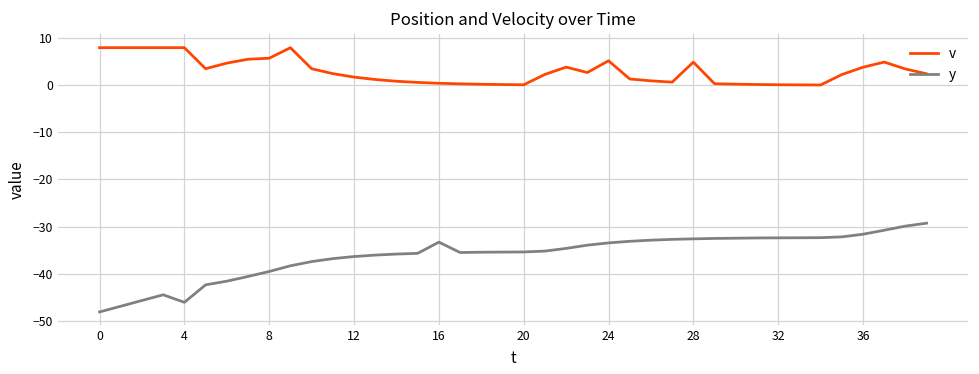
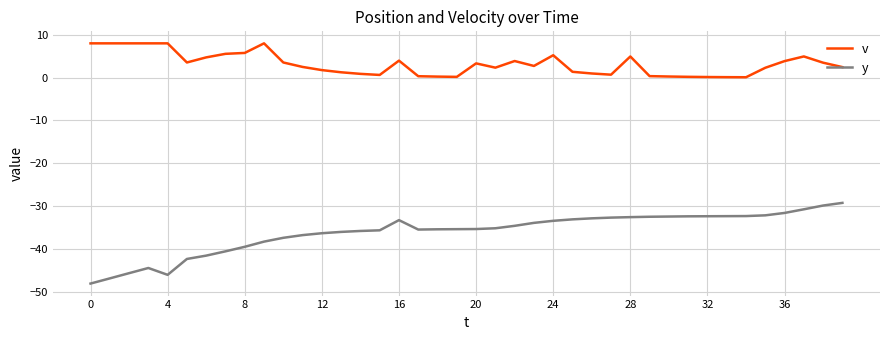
  {
    "v": {
      "0": 8,
      "4": 8,
      "8": 6,
      "12": 2,
-     "16": 0,
-     "20": 0,
+     "16": 4,
+     "20": 3,
      "24": 5,
      "28": 5,
      "32": 0,
      "36": 4
    },
    "y": {
      "0": -48,
      "4": -46,
      "8": -40,
      "12": -36,
      "16": -33,
      "20": -35,
      "24": -33,
      "28": -33,
      "32": -32,
      "36": -32
    }
  }
